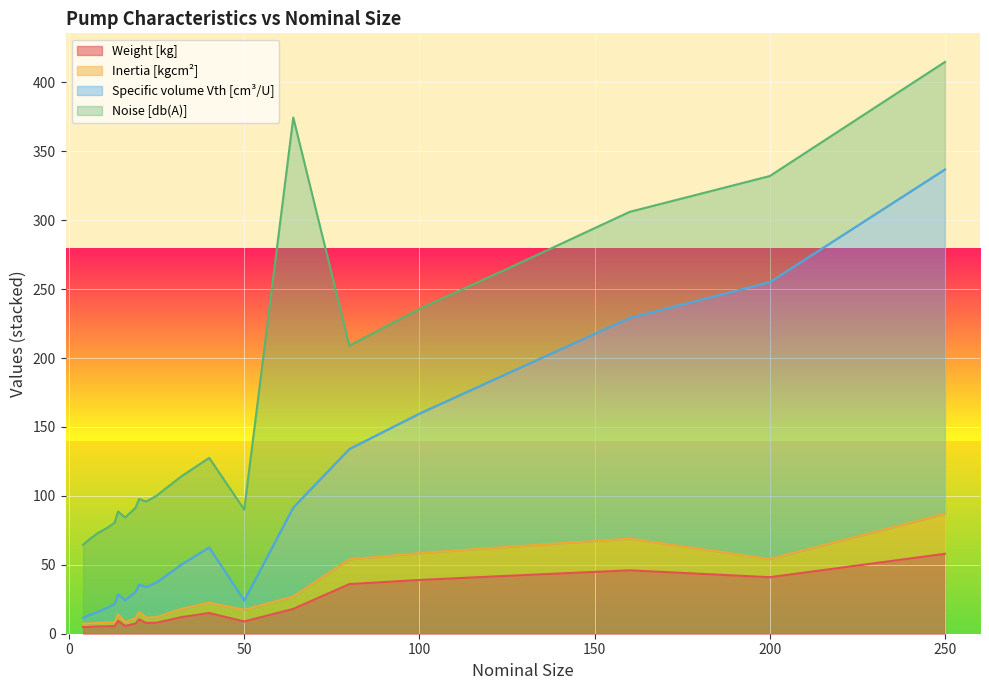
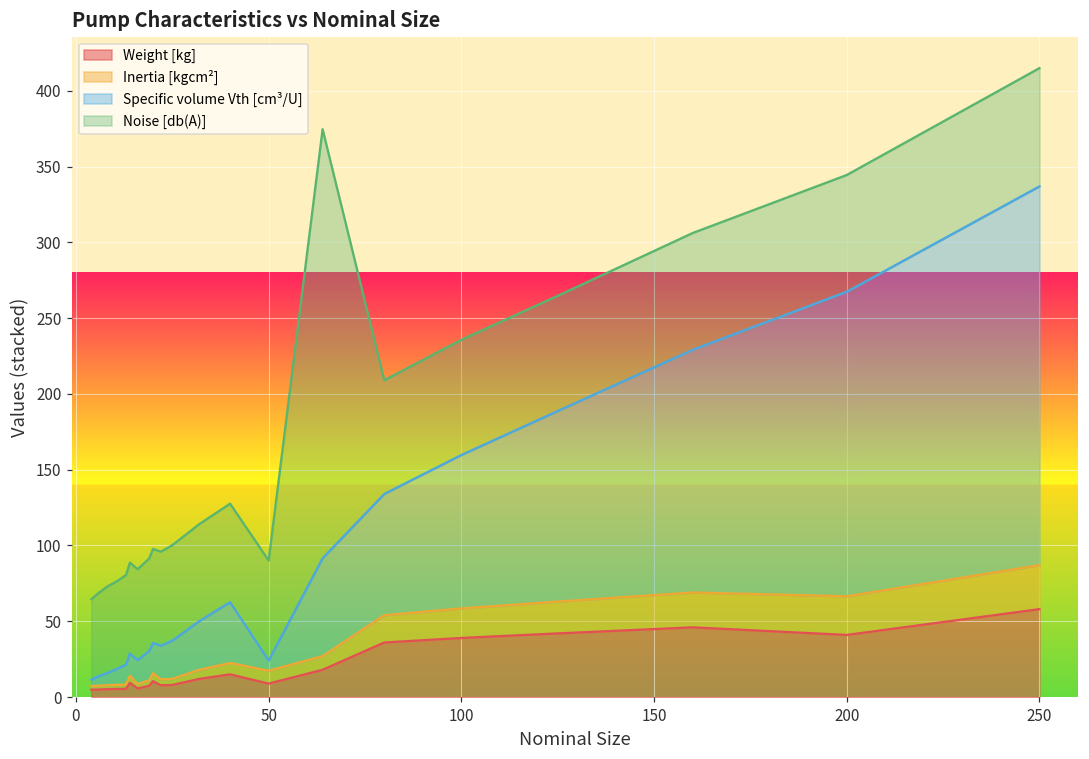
  {
    "Weight [kg]": {
      "50": 9,
      "100": 39,
      "200": 41,
      "250": 58
    },
    "Inertia [kgcm²]": {
      "50": 8,
      "100": 20,
-     "200": 13,
+     "200": 26,
      "250": 29
    },
    "Specific volume Vth [cm³/U]": {
      "50": 7,
      "100": 101,
      "200": 201,
      "250": 250
    },
    "Noise [db(A)]": {
      "50": 66,
      "100": 76,
      "200": 77,
      "250": 78
    }
  }
